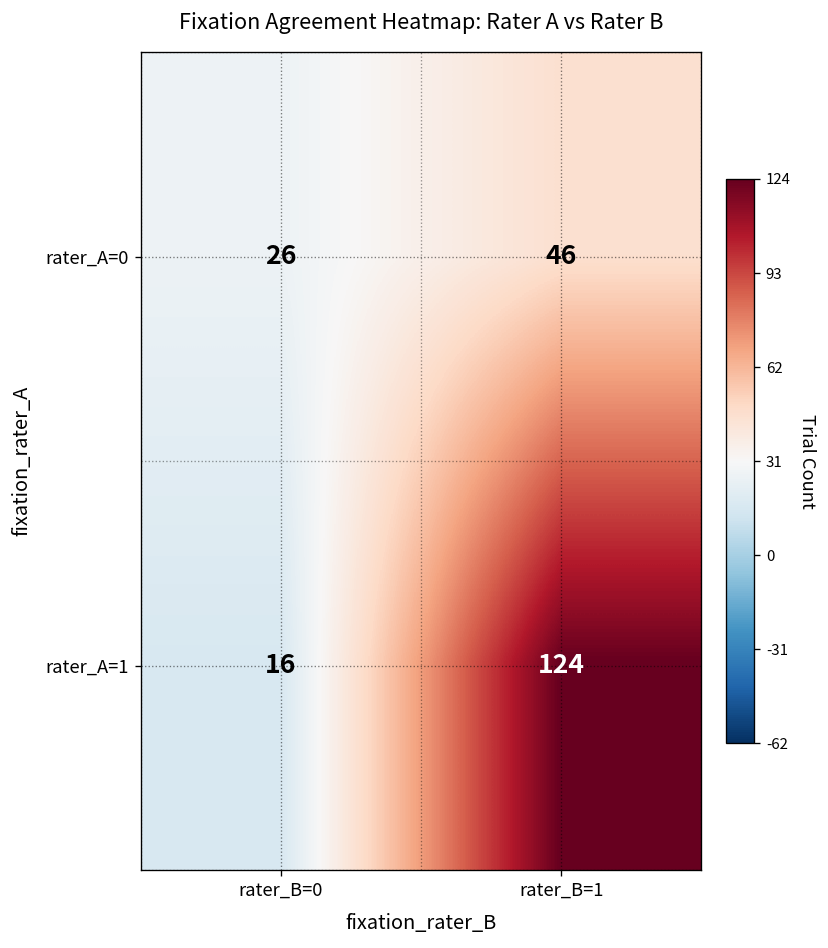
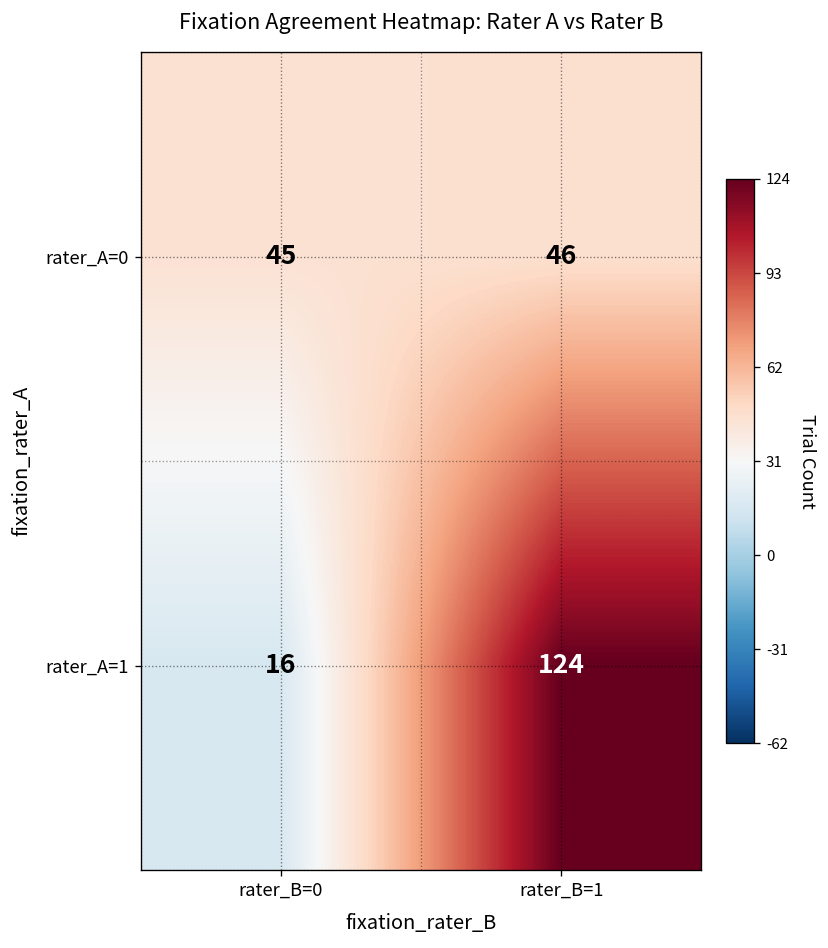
  {
    "rater_A=0": {
-     "rater_B=0": 26,
+     "rater_B=0": 45,
      "rater_B=1": 46
    },
    "rater_A=1": {
      "rater_B=0": 16,
      "rater_B=1": 124
    }
  }
